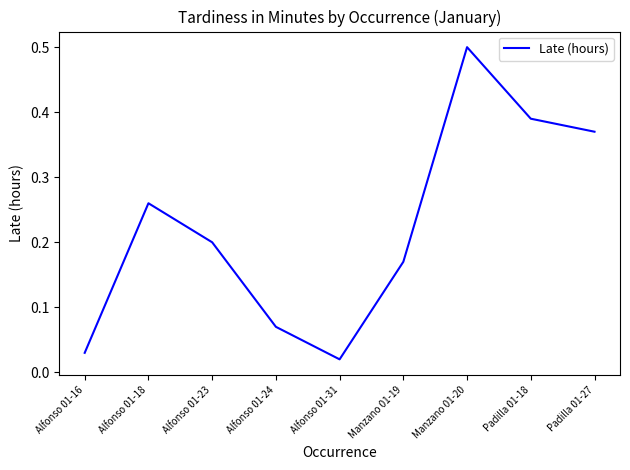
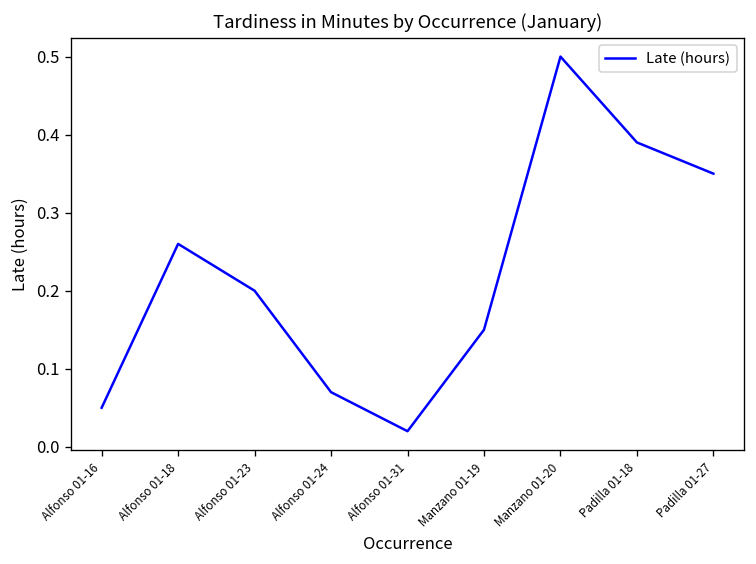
  {
-   "Alfonso 01-16": 0.03,
+   "Alfonso 01-16": 0.05,
    "Alfonso 01-18": 0.26,
    "Alfonso 01-23": 0.20,
    "Alfonso 01-24": 0.07,
    "Alfonso 01-31": 0.02,
-   "Manzano 01-19": 0.17,
+   "Manzano 01-19": 0.15,
    "Manzano 01-20": 0.50,
    "Padilla 01-18": 0.39,
-   "Padilla 01-27": 0.37
+   "Padilla 01-27": 0.35
  }
